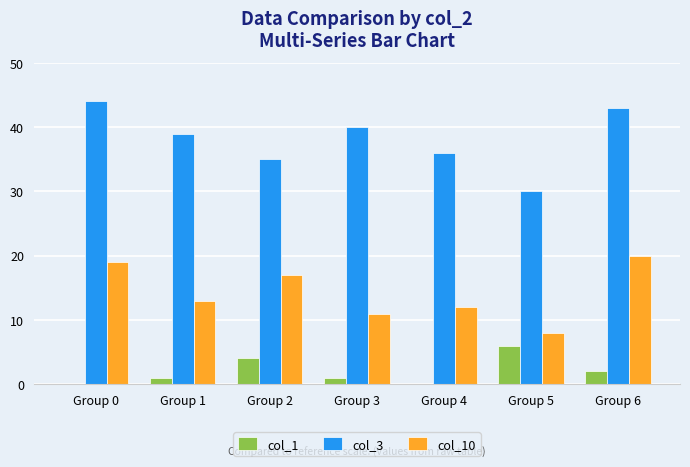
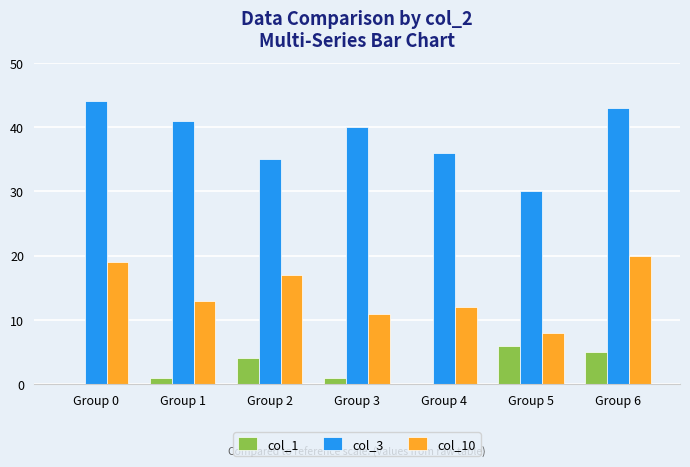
  {
    "col_1": {
      "Group 0": 0,
      "Group 1": 1,
      "Group 2": 4,
      "Group 3": 1,
      "Group 4": 0,
      "Group 5": 6,
-     "Group 6": 2
+     "Group 6": 5
    },
    "col_3": {
      "Group 0": 44,
-     "Group 1": 39,
+     "Group 1": 41,
      "Group 2": 35,
      "Group 3": 40,
      "Group 4": 36,
      "Group 5": 30,
      "Group 6": 43
    },
    "col_10": {
      "Group 0": 19,
      "Group 1": 13,
      "Group 2": 17,
      "Group 3": 11,
      "Group 4": 12,
      "Group 5": 8,
      "Group 6": 20
    }
  }
